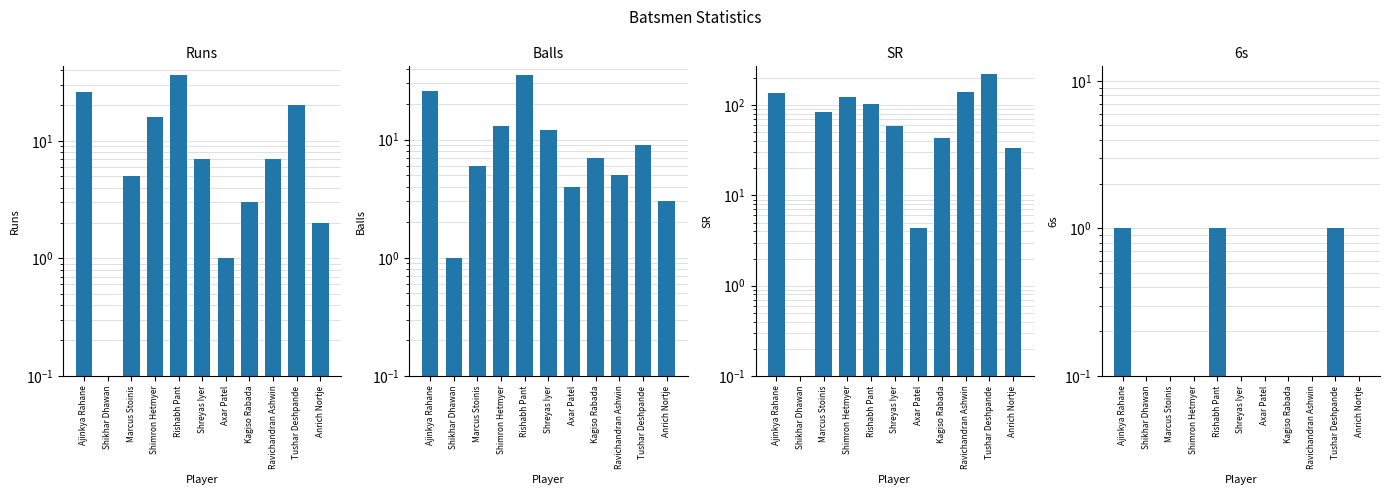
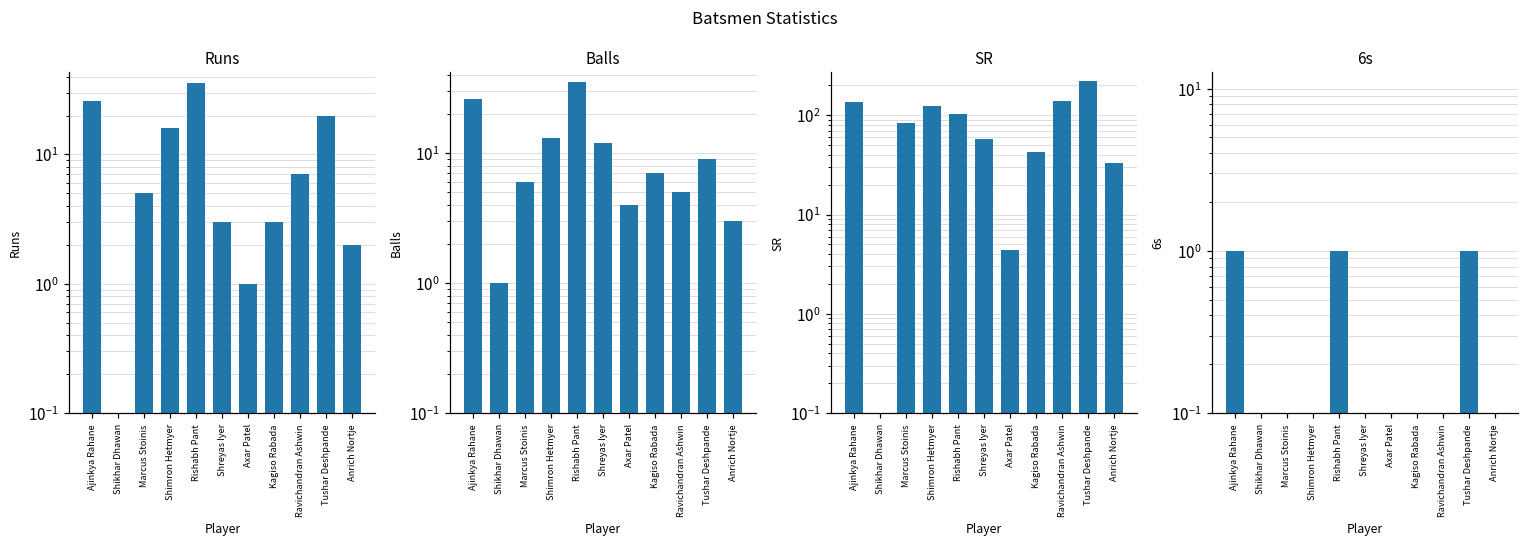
  {
    "Runs": {
      "Ajinkya Rahane": 26,
      "Marcus Stoinis": 5,
      "Shimron Hetmyer": 16,
      "Rishabh Pant": 36,
-     "Shreyas Iyer": 7,
+     "Shreyas Iyer": 3,
      "Axar Patel": 1,
      "Kagiso Rabada": 3,
      "Ravichandran Ashwin": 7,
      "Tushar Deshpande": 20,
      "Anrich Nortje": 2
    },
    "Balls": {
      "Ajinkya Rahane": 26,
      "Shikhar Dhawan": 1.0,
      "Marcus Stoinis": 6,
      "Shimron Hetmyer": 13,
      "Rishabh Pant": 35,
      "Shreyas Iyer": 12,
      "Axar Patel": 4.0,
      "Kagiso Rabada": 7,
      "Ravichandran Ashwin": 5.0,
      "Tushar Deshpande": 9,
      "Anrich Nortje": 3.0
    },
    "SR": {
      "Ajinkya Rahane": 140,
      "Marcus Stoinis": 80,
      "Shimron Hetmyer": 120,
      "Rishabh Pant": 100,
      "Shreyas Iyer": 60,
      "Axar Patel": 4,
      "Kagiso Rabada": 40,
      "Ravichandran Ashwin": 140,
      "Tushar Deshpande": 220,
      "Anrich Nortje": 33
    },
    "6s": {
      "Ajinkya Rahane": 1.0,
      "Rishabh Pant": 1.0,
      "Tushar Deshpande": 1.0
    }
  }
